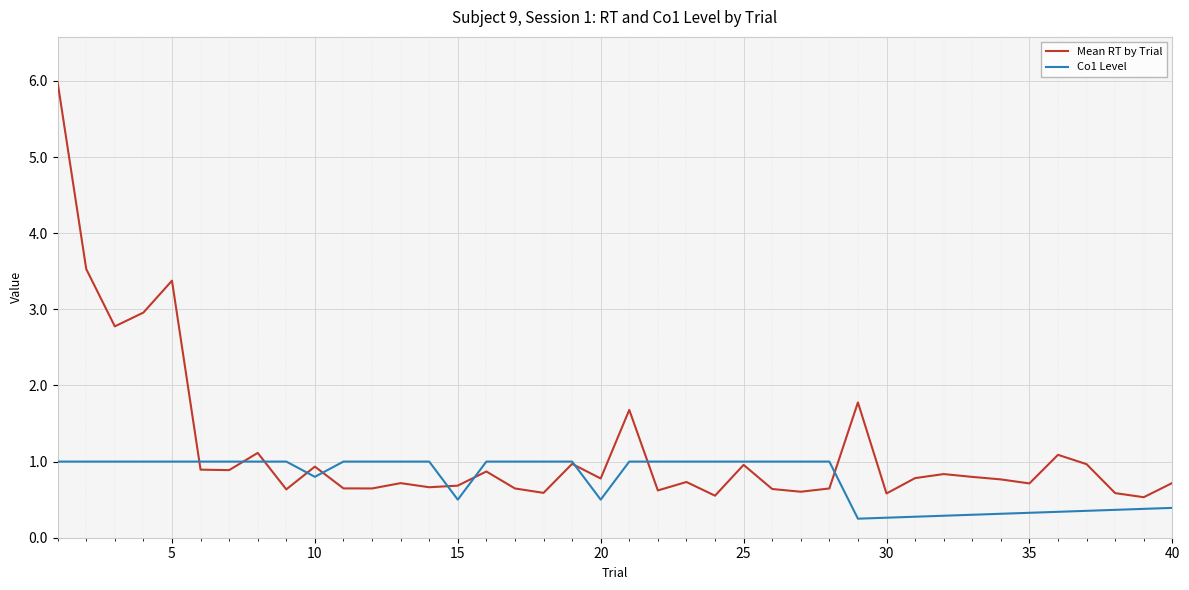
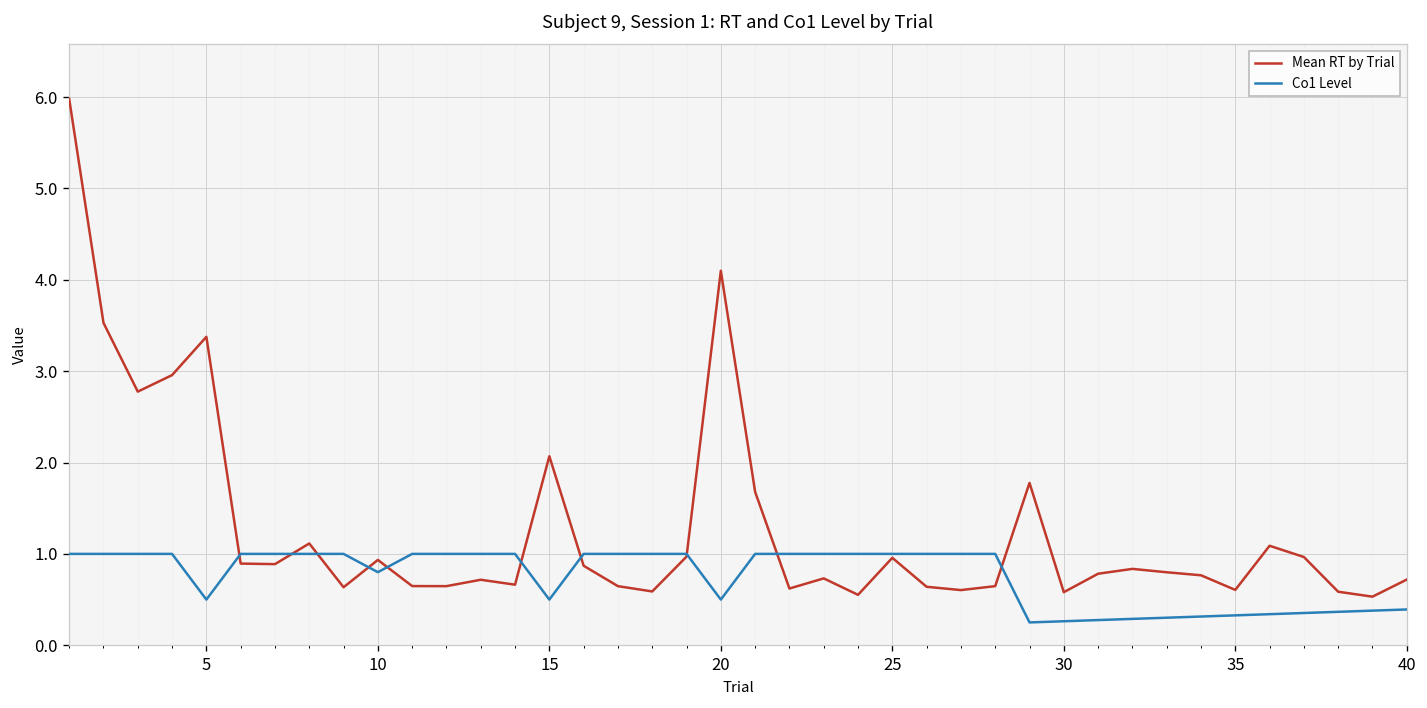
  {
    "Mean RT by Trial": {
      "5": 3.4,
      "10": 0.9,
-     "15": 0.7,
-     "20": 0.8,
+     "15": 2.1,
+     "20": 4.1,
      "25": 1.0,
      "30": 0.6,
-     "35": 0.7,
+     "35": 0.6,
      "40": 0.7
    },
    "Co1 Level": {
-     "5": 1.0,
+     "5": 0.5,
      "10": 0.8,
      "15": 0.5,
      "20": 0.5,
      "25": 1.0,
      "30": 0.3,
      "35": 0.3,
      "40": 0.4
    }
  }
